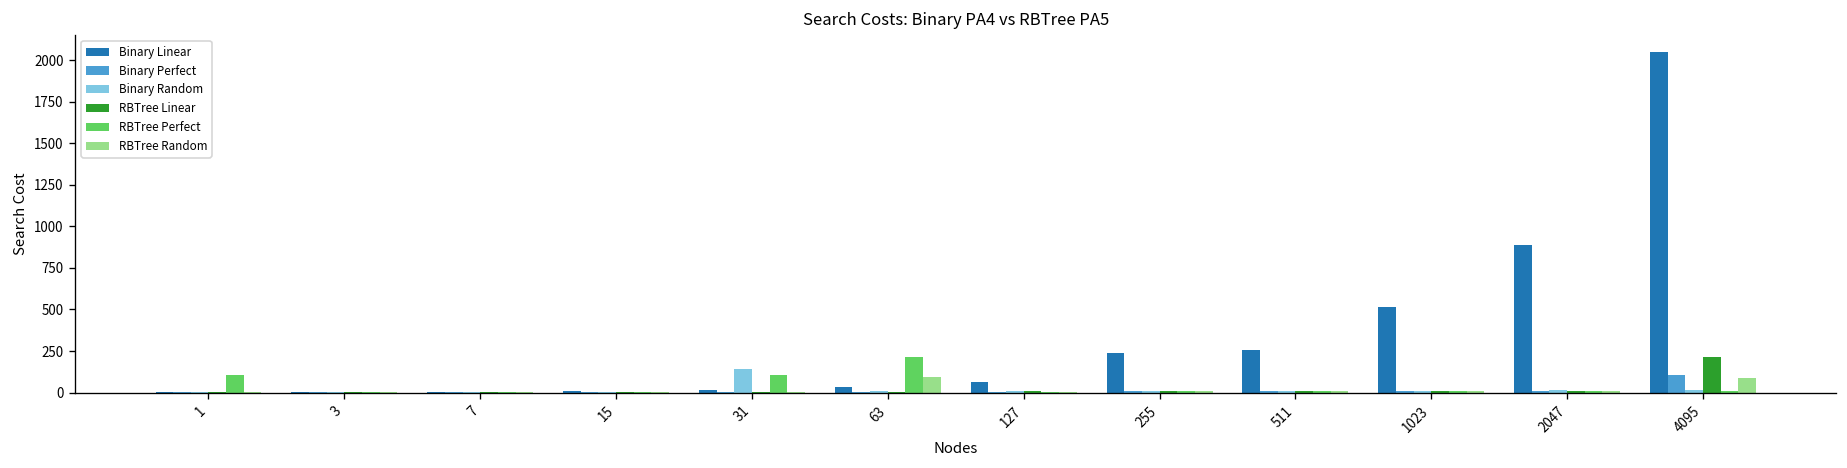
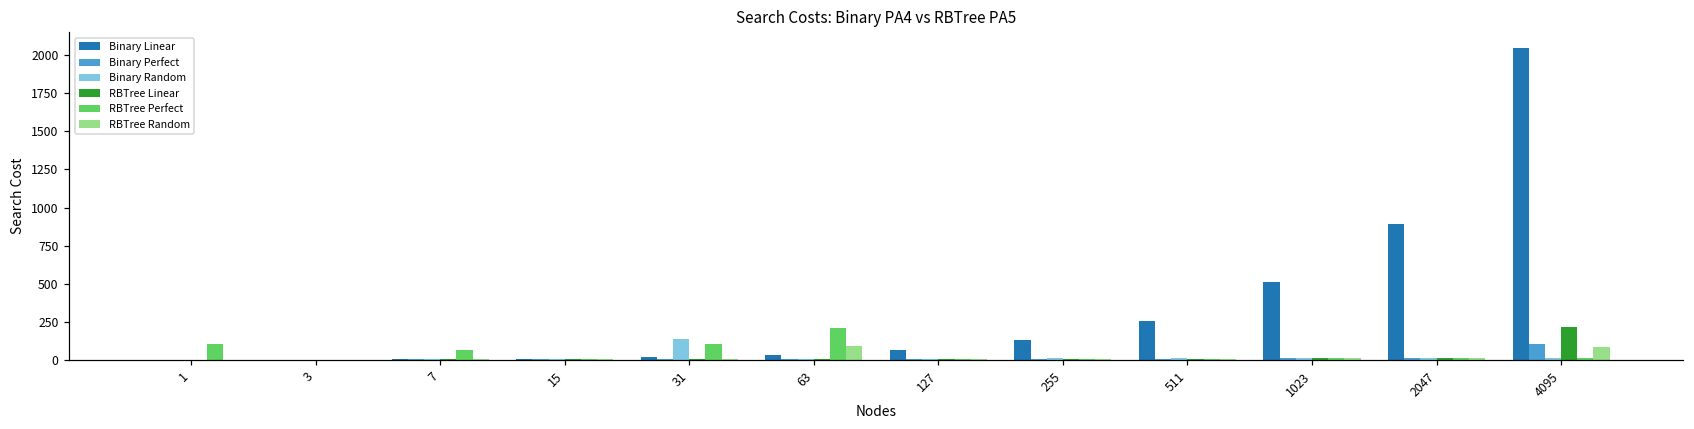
  {
    "Binary Linear": {
      "63": 30,
      "127": 60,
-     "255": 240,
+     "255": 130,
      "511": 260,
      "1023": 510,
      "2047": 890,
      "4095": 2050
    },
    "Binary Perfect": {
      "4095": 110
    },
    "Binary Random": {
      "31": 140
    },
    "RBTree Linear": {
      "4095": 220
    },
    "RBTree Perfect": {
      "1": 110,
-     "7": 0,
+     "7": 60,
      "31": 110,
      "63": 210
    },
    "RBTree Random": {
      "63": 90,
      "4095": 80
    }
  }
